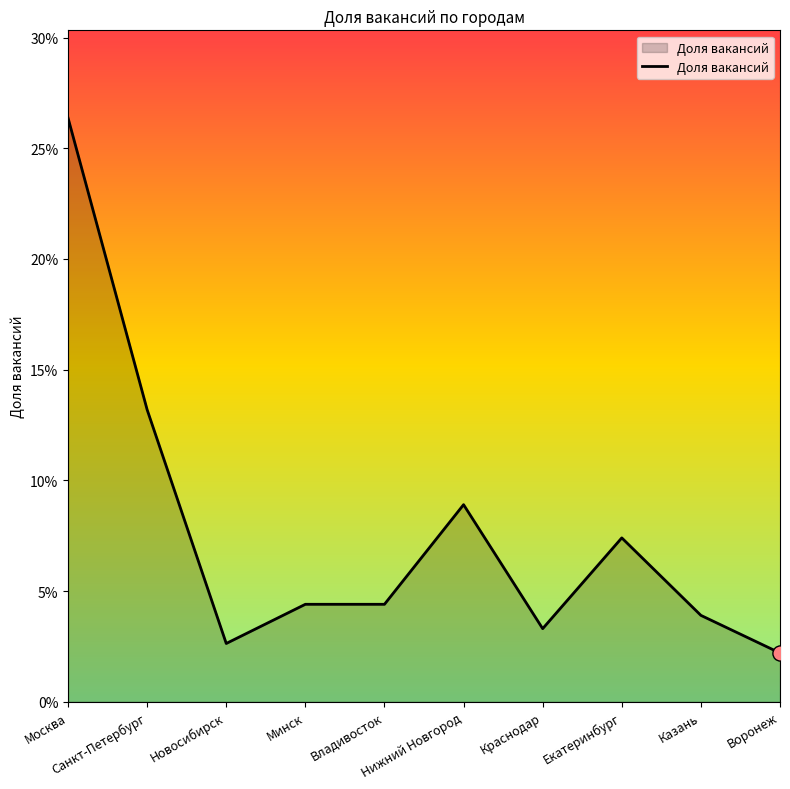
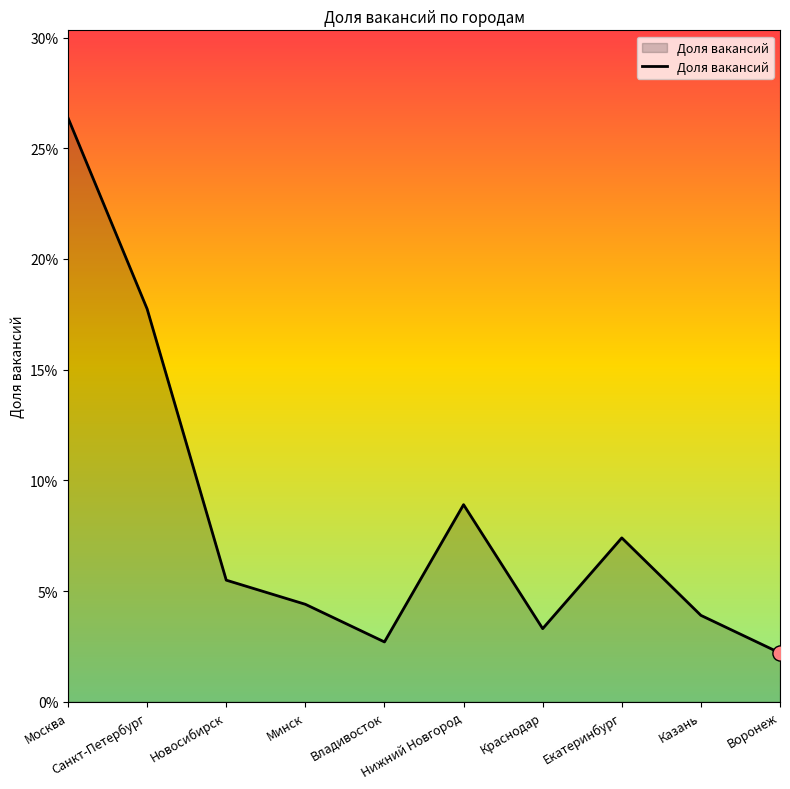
  {
    "Доля вакансий": {
      "Москва": "26.4%",
-     "Санкт-Петербург": "13.2%",
-     "Новосибирск": "2.6%",
+     "Санкт-Петербург": "17.7%",
+     "Новосибирск": "5.5%",
      "Минск": "4.4%",
-     "Владивосток": "4.4%",
+     "Владивосток": "2.7%",
      "Нижний Новгород": "8.9%",
      "Краснодар": "3.3%",
      "Екатеринбург": "7.4%",
      "Казань": "3.9%"
    }
  }
